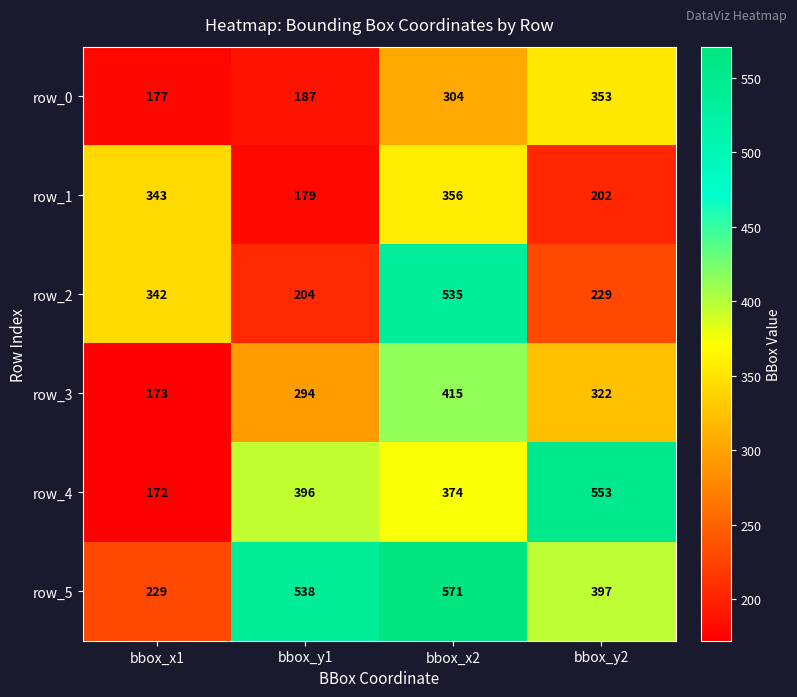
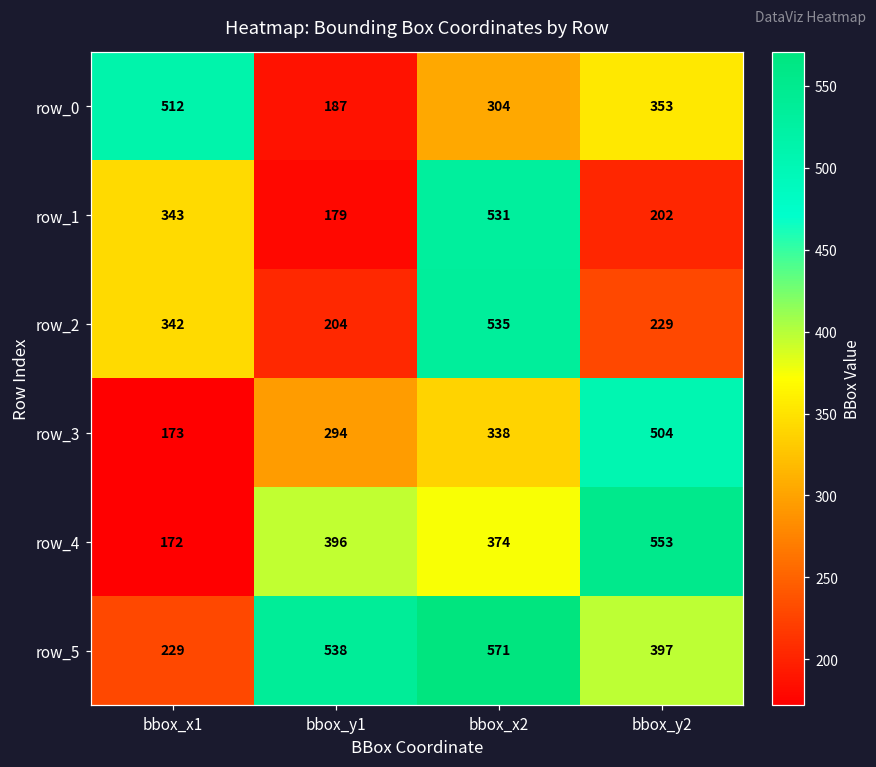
  {
    "row_0": {
-     "bbox_x1": 177,
+     "bbox_x1": 512,
      "bbox_y1": 187,
      "bbox_x2": 304,
      "bbox_y2": 353
    },
    "row_1": {
      "bbox_x1": 343,
      "bbox_y1": 179,
-     "bbox_x2": 356,
+     "bbox_x2": 531,
      "bbox_y2": 202
    },
    "row_2": {
      "bbox_x1": 342,
      "bbox_y1": 204,
      "bbox_x2": 535,
      "bbox_y2": 229
    },
    "row_3": {
      "bbox_x1": 173,
      "bbox_y1": 294,
-     "bbox_x2": 415,
-     "bbox_y2": 322
+     "bbox_x2": 338,
+     "bbox_y2": 504
    },
    "row_4": {
      "bbox_x1": 172,
      "bbox_y1": 396,
      "bbox_x2": 374,
      "bbox_y2": 553
    },
    "row_5": {
      "bbox_x1": 229,
      "bbox_y1": 538,
      "bbox_x2": 571,
      "bbox_y2": 397
    }
  }
